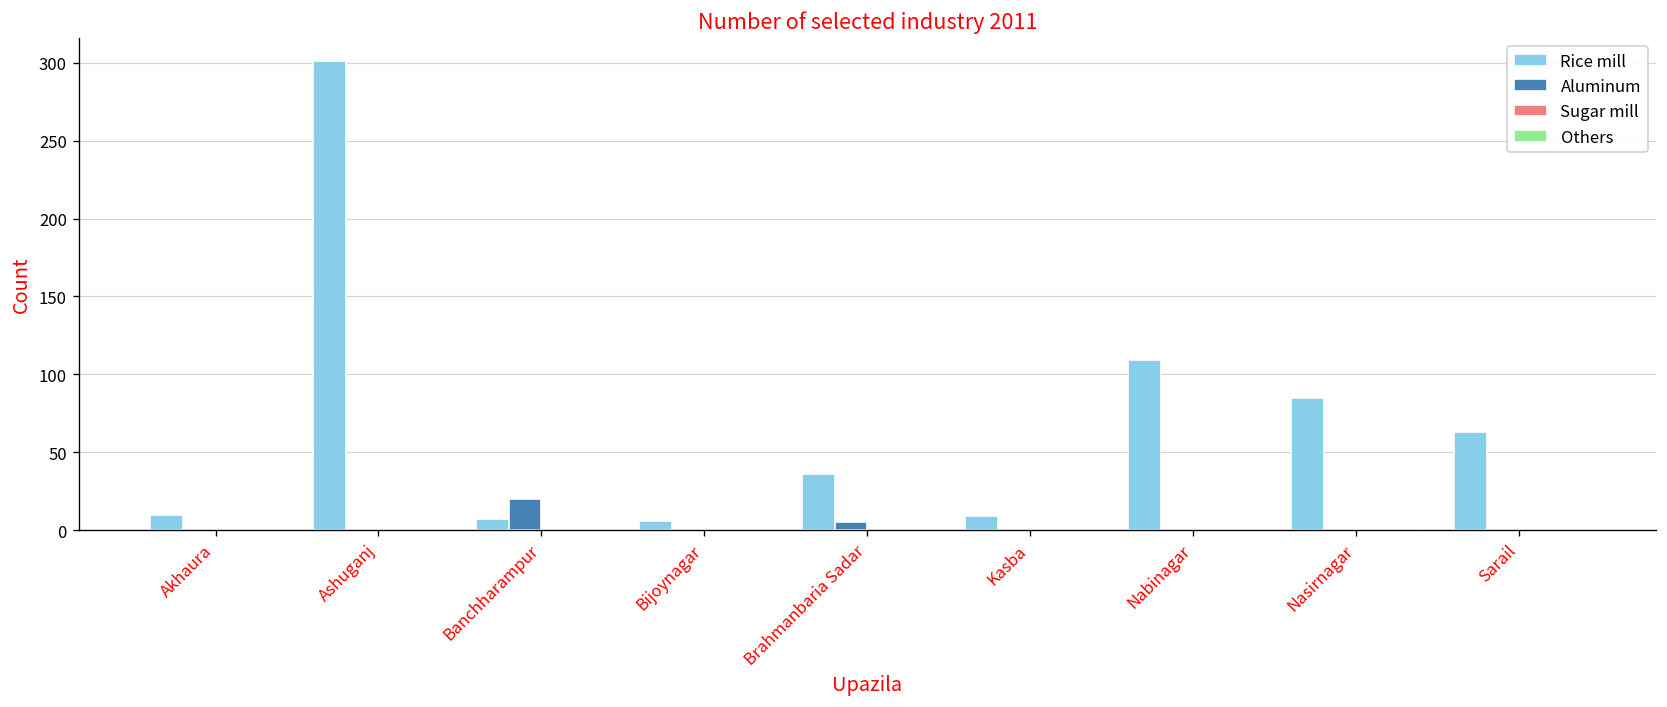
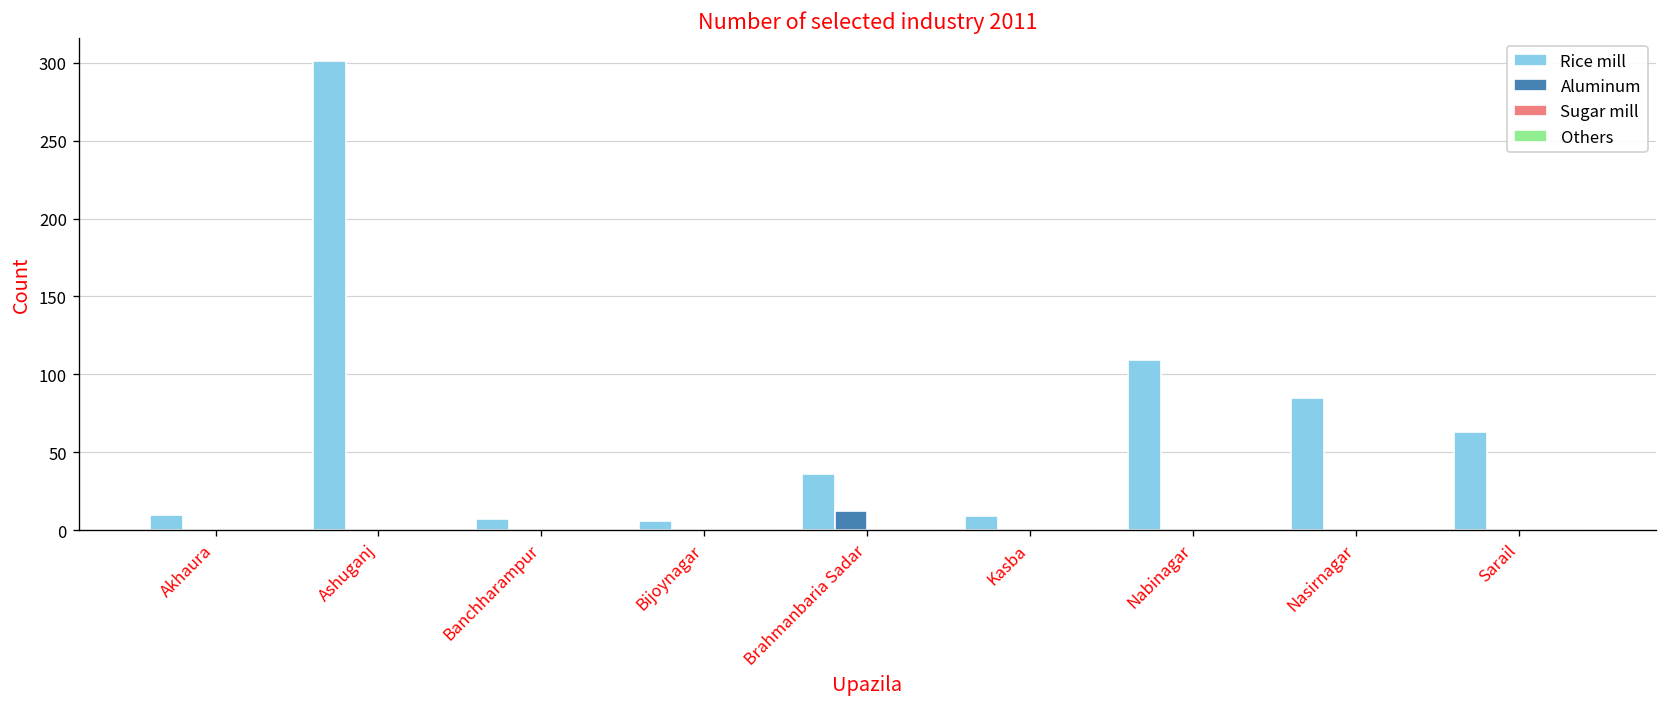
  {
    "Rice mill": {
      "Akhaura": 10,
      "Ashuganj": 301,
      "Banchharampur": 7,
      "Bijoynagar": 6,
      "Brahmanbaria Sadar": 36,
      "Kasba": 9,
      "Nabinagar": 109,
      "Nasirnagar": 85,
      "Sarail": 63
    },
    "Aluminum": {
      "Akhaura": 0,
      "Ashuganj": 0,
-     "Banchharampur": 20,
+     "Banchharampur": 0,
      "Bijoynagar": 0,
-     "Brahmanbaria Sadar": 5,
+     "Brahmanbaria Sadar": 12,
      "Kasba": 0,
      "Nabinagar": 0,
      "Nasirnagar": 0,
      "Sarail": 0
    },
    "Sugar mill": {
      "Akhaura": 0,
      "Ashuganj": 0,
      "Banchharampur": 0,
      "Bijoynagar": 0,
      "Brahmanbaria Sadar": 0,
      "Kasba": 0,
      "Nabinagar": 0,
      "Nasirnagar": 0,
      "Sarail": 0
    },
    "Others": {
      "Akhaura": 0,
      "Ashuganj": 0,
      "Banchharampur": 0,
      "Bijoynagar": 0,
      "Brahmanbaria Sadar": 0,
      "Kasba": 0,
      "Nabinagar": 0,
      "Nasirnagar": 0,
      "Sarail": 0
    }
  }
